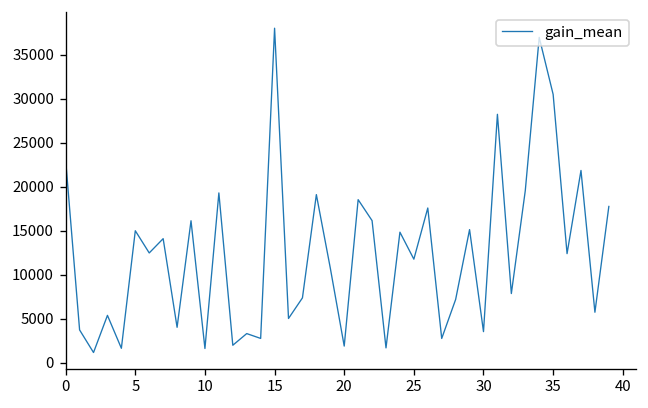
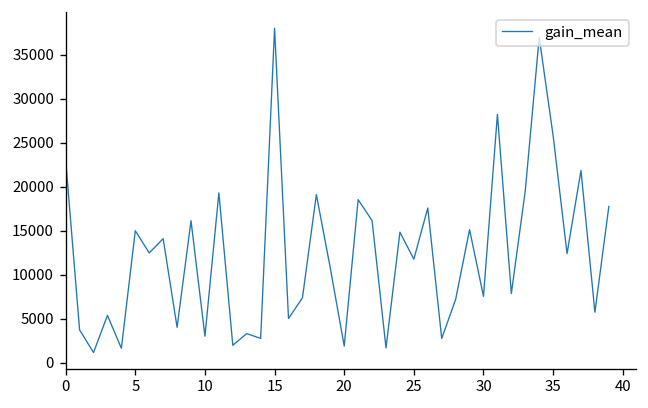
  {
    "0": 23000,
    "5": 15000,
-   "10": 2000,
+   "10": 3000,
    "15": 38000,
    "20": 2000,
    "25": 12000,
-   "30": 4000,
-   "35": 30000
+   "30": 8000,
+   "35": 26000
  }
